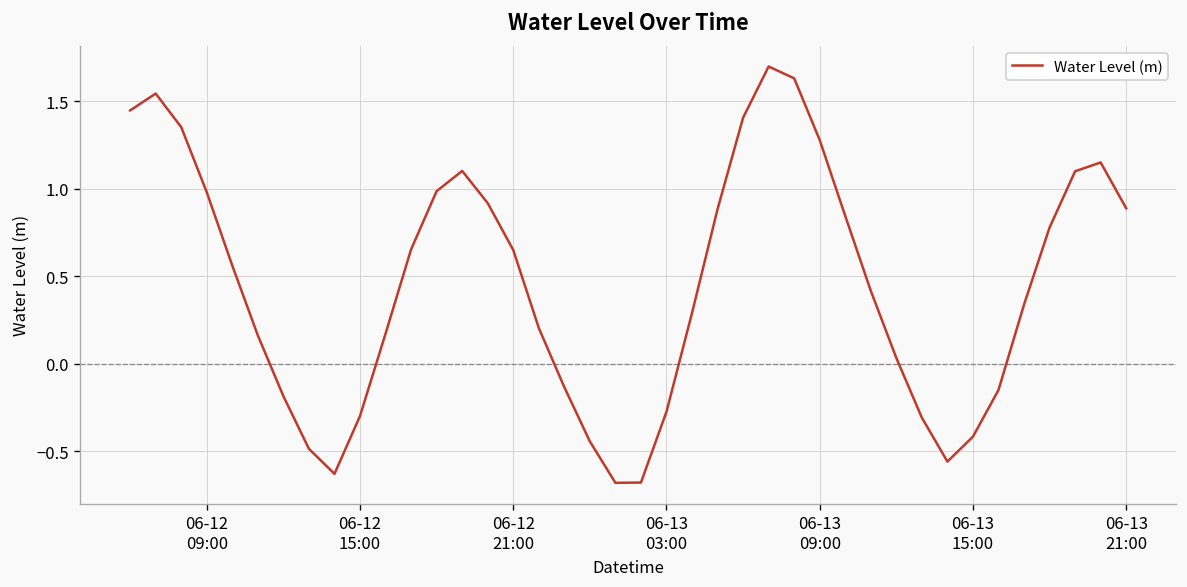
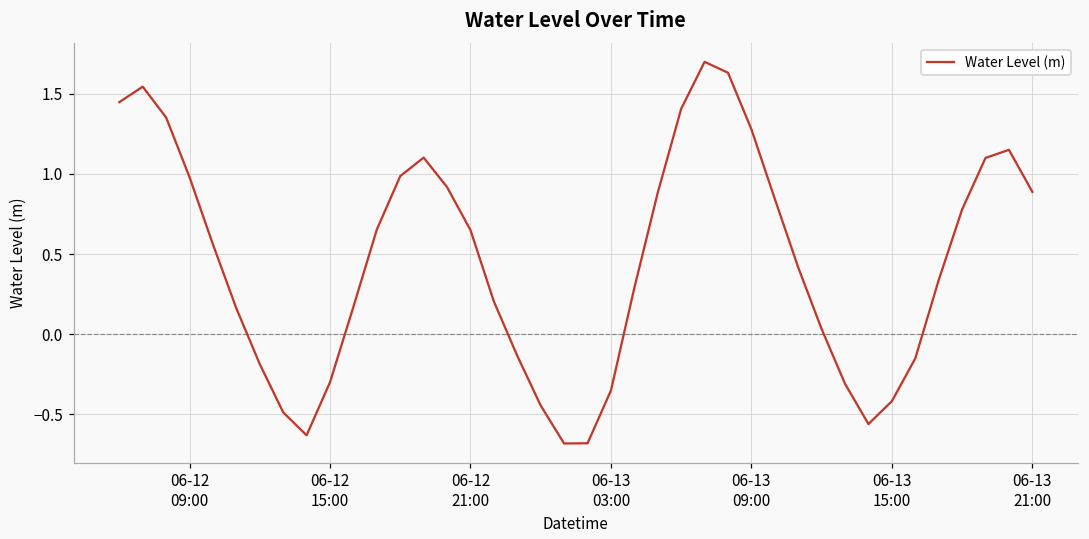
  {
    "06-12 09:00": 0.98,
    "06-12 15:00": -0.30,
    "06-12 21:00": 0.65,
-   "06-13 03:00": -0.28,
+   "06-13 03:00": -0.35,
    "06-13 09:00": 1.28,
    "06-13 15:00": -0.42,
    "06-13 21:00": 0.89
  }
